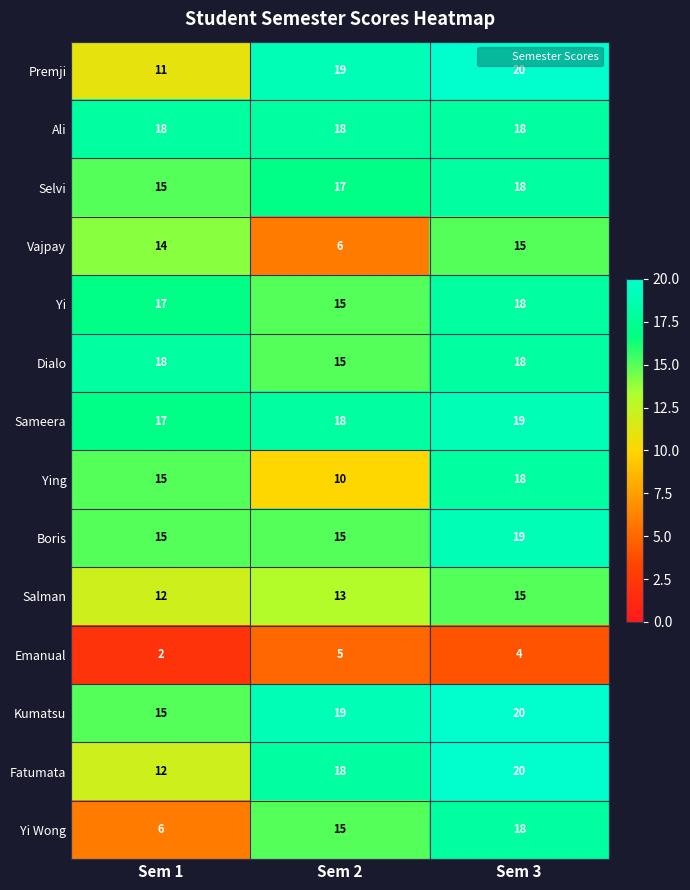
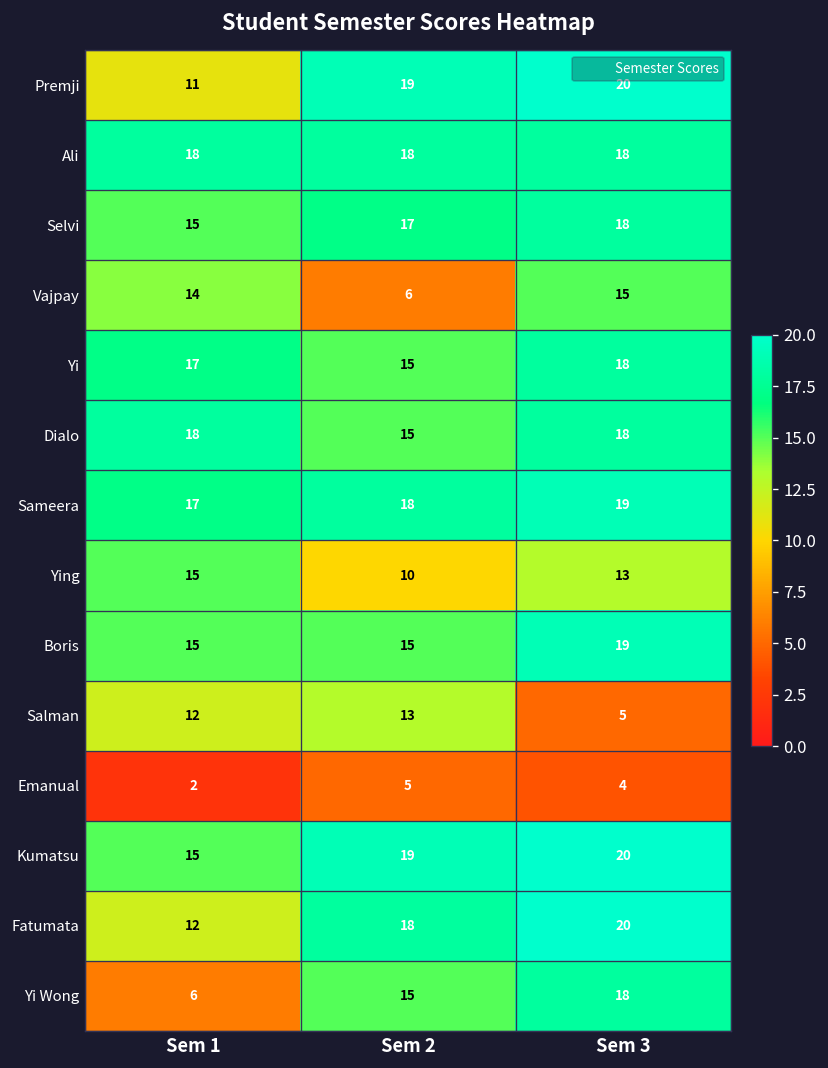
  {
    "Premji": {
      "Sem 1": 11,
      "Sem 2": 19
    },
    "Ali": {
      "Sem 1": 18,
      "Sem 2": 18,
      "Sem 3": 18
    },
    "Selvi": {
      "Sem 1": 15,
      "Sem 2": 17,
      "Sem 3": 18
    },
    "Vajpay": {
      "Sem 1": 14,
      "Sem 2": 6,
      "Sem 3": 15
    },
    "Yi": {
      "Sem 1": 17,
      "Sem 2": 15,
      "Sem 3": 18
    },
    "Dialo": {
      "Sem 1": 18,
      "Sem 2": 15,
      "Sem 3": 18
    },
    "Sameera": {
      "Sem 1": 17,
      "Sem 2": 18,
      "Sem 3": 19
    },
    "Ying": {
      "Sem 1": 15,
      "Sem 2": 10,
-     "Sem 3": 18
+     "Sem 3": 13
    },
    "Boris": {
      "Sem 1": 15,
      "Sem 2": 15,
      "Sem 3": 19
    },
    "Salman": {
      "Sem 1": 12,
      "Sem 2": 13,
-     "Sem 3": 15
+     "Sem 3": 5
    },
    "Emanual": {
      "Sem 1": 2,
      "Sem 2": 5,
      "Sem 3": 4
    },
    "Kumatsu": {
      "Sem 1": 15,
      "Sem 2": 19,
      "Sem 3": 20
    },
    "Fatumata": {
      "Sem 1": 12,
      "Sem 2": 18,
      "Sem 3": 20
    },
    "Yi Wong": {
      "Sem 1": 6,
      "Sem 2": 15,
      "Sem 3": 18
    }
  }
